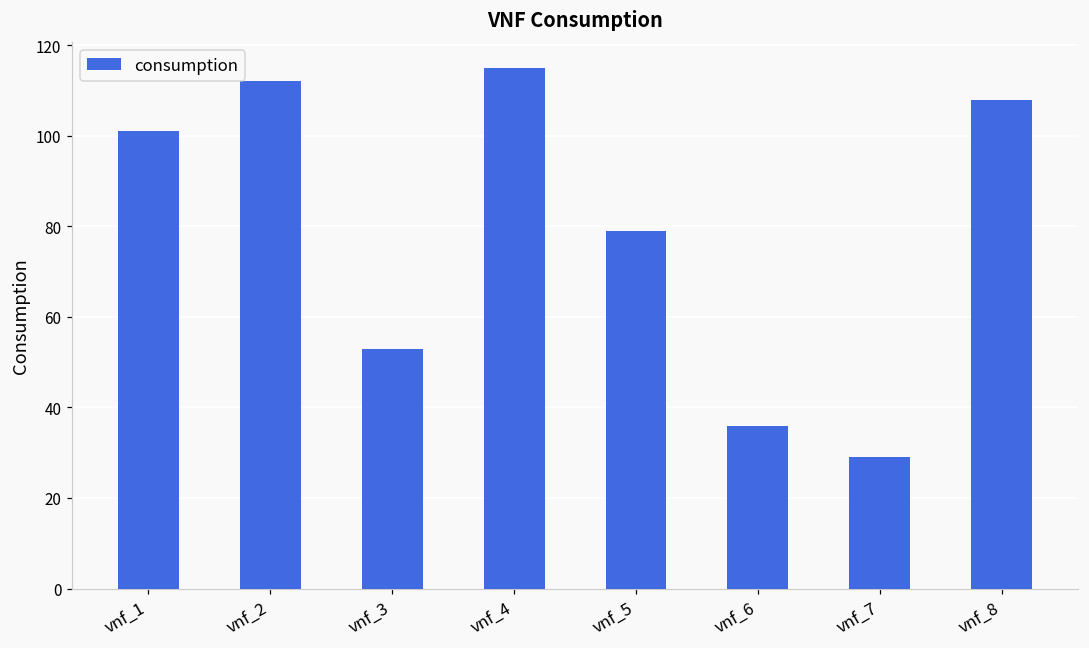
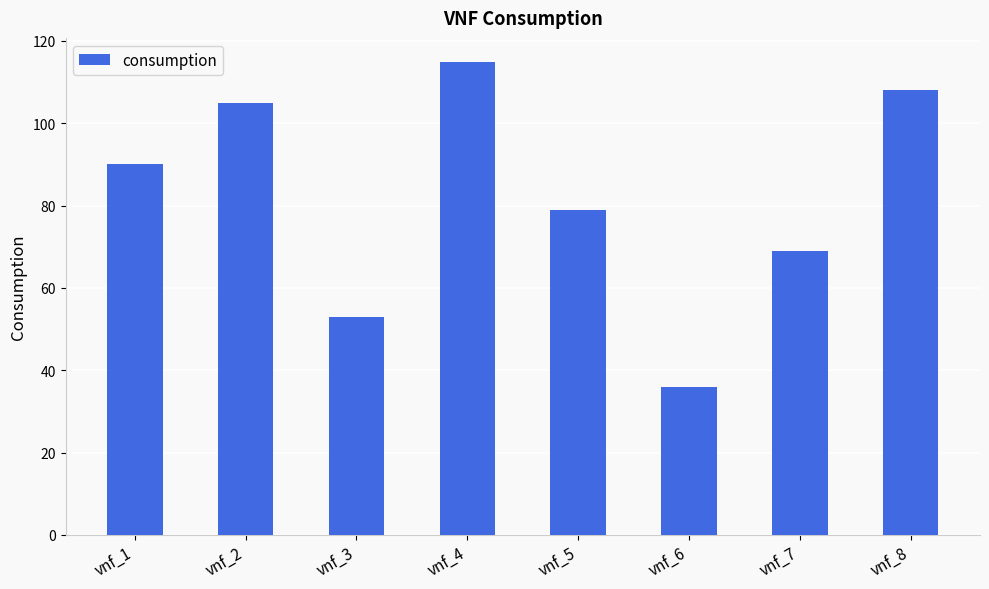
  {
-   "vnf_1": 101,
-   "vnf_2": 112,
+   "vnf_1": 90,
+   "vnf_2": 105,
    "vnf_3": 53,
    "vnf_4": 115,
    "vnf_5": 79,
    "vnf_6": 36,
-   "vnf_7": 29,
+   "vnf_7": 69,
    "vnf_8": 108
  }
